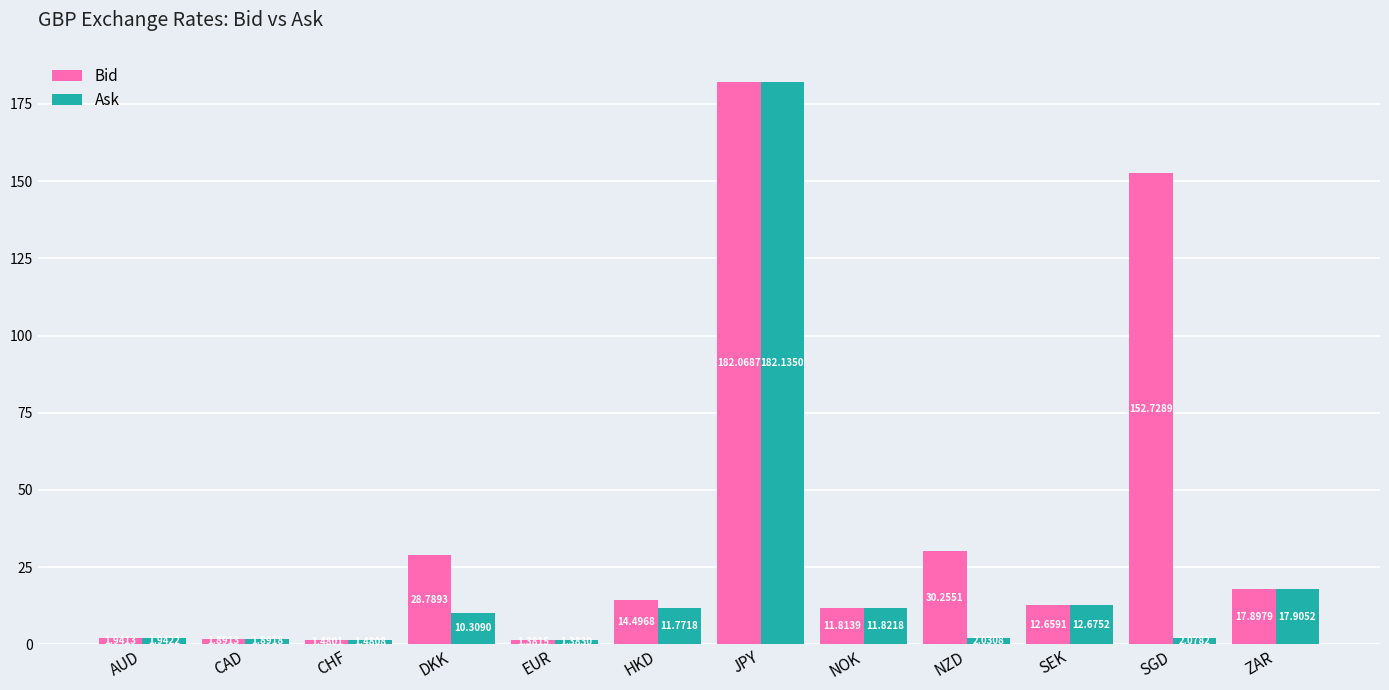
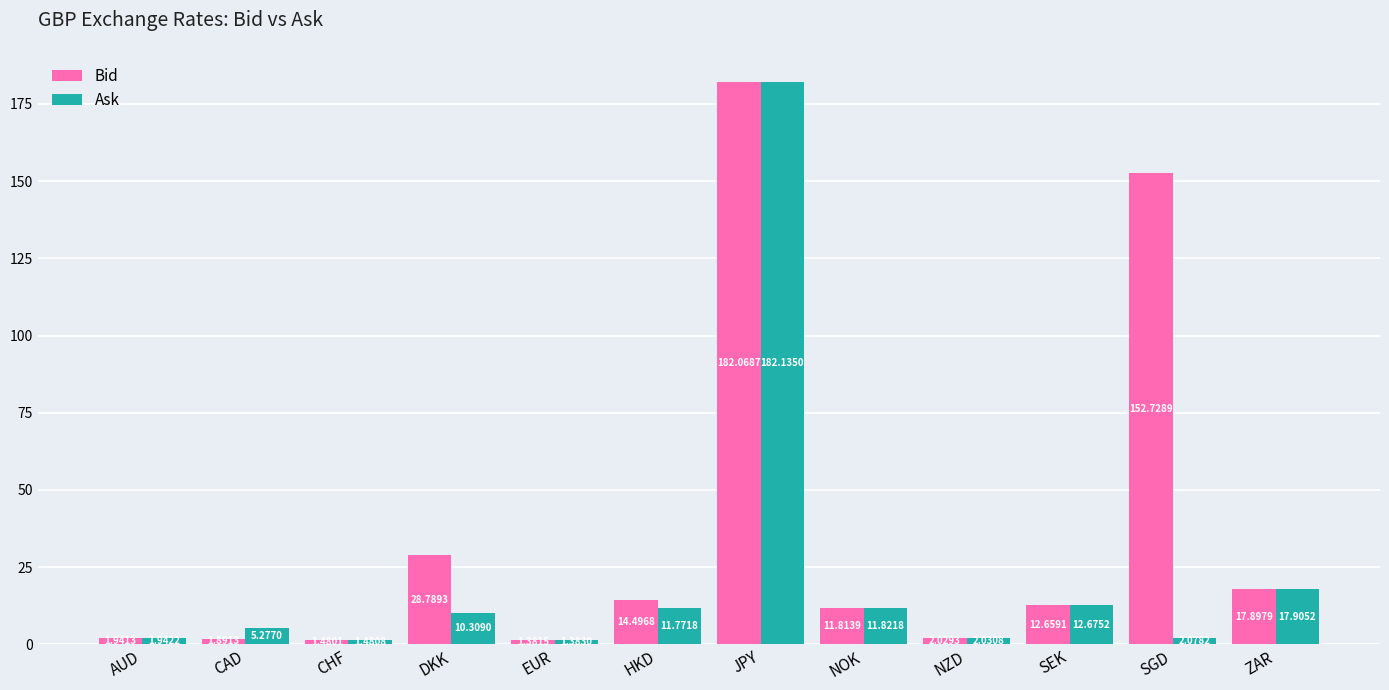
  {
    "Bid": {
      "AUD": 2,
      "CAD": 2,
      "CHF": 1,
      "EUR": 1,
-     "NZD": 30
+     "NZD": 2
    },
    "Ask": {
      "AUD": 2,
-     "CAD": 2,
+     "CAD": 5,
      "CHF": 1,
      "EUR": 1,
      "NZD": 2,
      "SGD": 2
    }
  }
